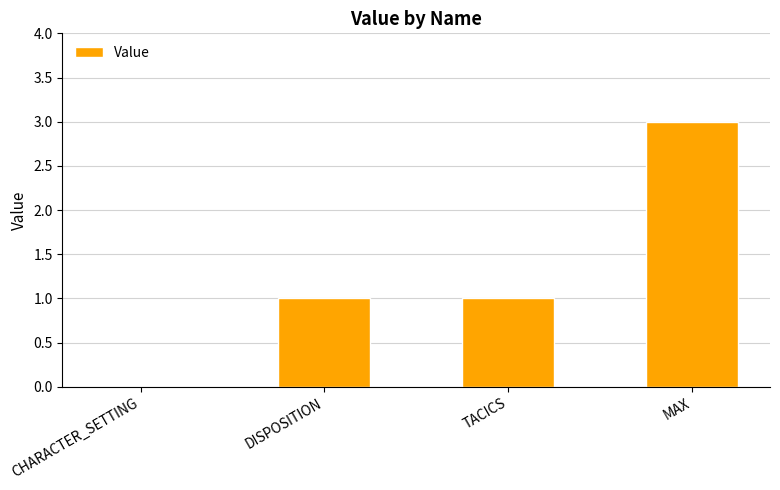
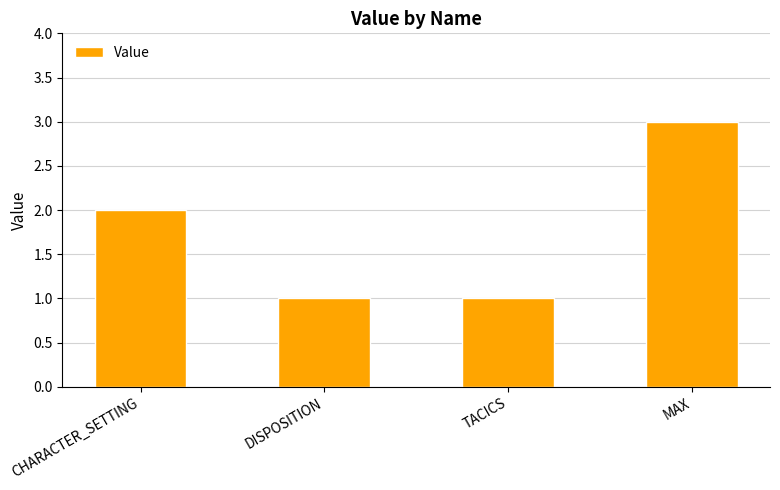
  {
-   "CHARACTER_SETTING": 0,
+   "CHARACTER_SETTING": 2,
    "DISPOSITION": 1,
    "TACICS": 1,
    "MAX": 3
  }
